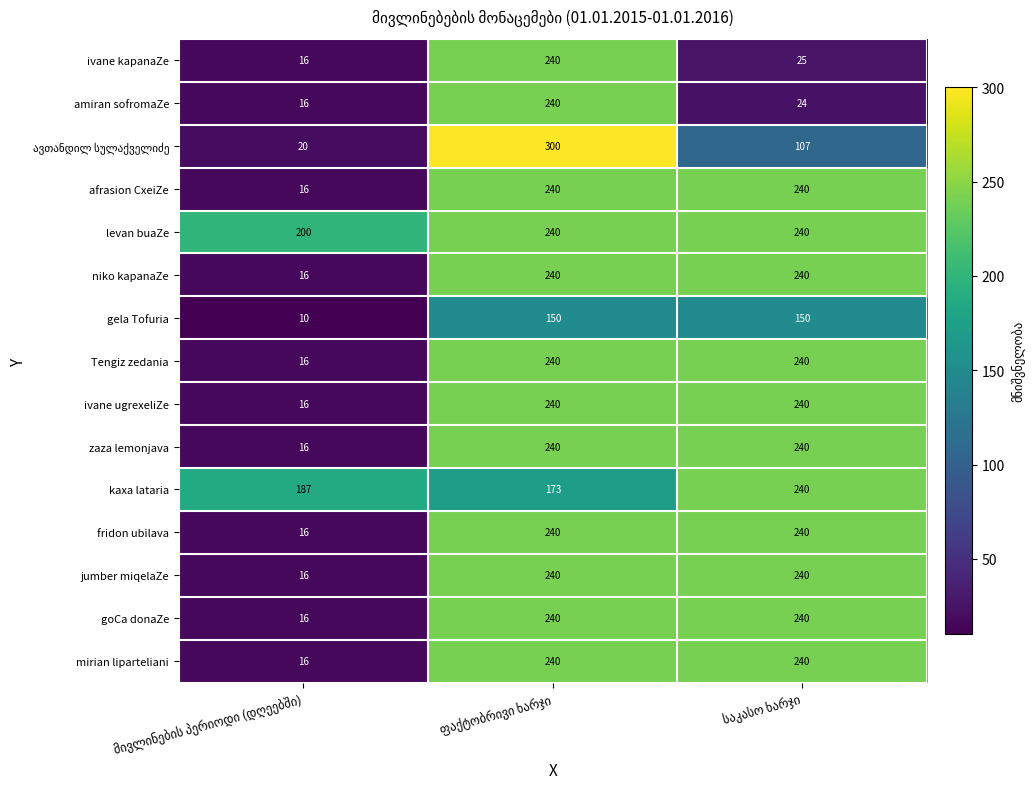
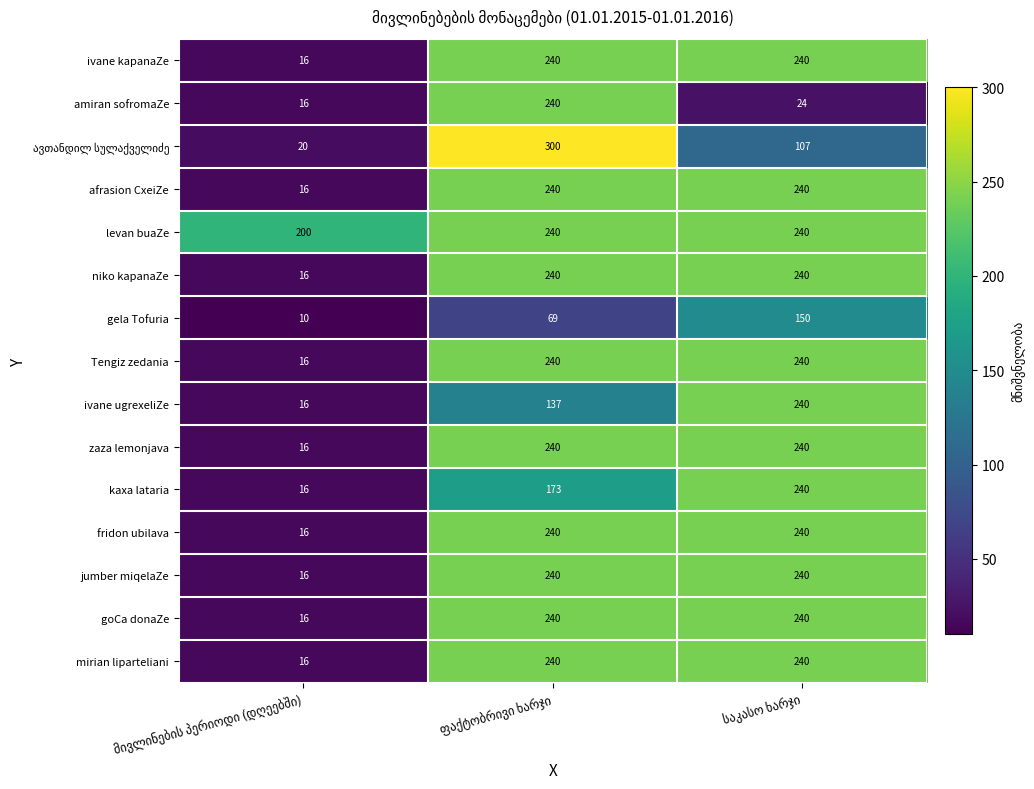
  {
    "ivane kapanaZe": {
      "მივლინების პერიოდი (დღეებში)": 16,
      "ფაქტობრივი ხარჯი": 240,
-     "საკასო ხარჯი": 25
+     "საკასო ხარჯი": 240
    },
    "amiran sofromaZe": {
      "მივლინების პერიოდი (დღეებში)": 16,
      "ფაქტობრივი ხარჯი": 240,
      "საკასო ხარჯი": 24
    },
    "ავთანდილ სულაქველიძე": {
      "მივლინების პერიოდი (დღეებში)": 20,
      "ფაქტობრივი ხარჯი": 300,
      "საკასო ხარჯი": 107
    },
    "afrasion CxeiZe": {
      "მივლინების პერიოდი (დღეებში)": 16,
      "ფაქტობრივი ხარჯი": 240,
      "საკასო ხარჯი": 240
    },
    "levan buaZe": {
      "მივლინების პერიოდი (დღეებში)": 200,
      "ფაქტობრივი ხარჯი": 240,
      "საკასო ხარჯი": 240
    },
    "niko kapanaZe": {
      "მივლინების პერიოდი (დღეებში)": 16,
      "ფაქტობრივი ხარჯი": 240,
      "საკასო ხარჯი": 240
    },
    "gela Tofuria": {
      "მივლინების პერიოდი (დღეებში)": 10,
-     "ფაქტობრივი ხარჯი": 150,
+     "ფაქტობრივი ხარჯი": 69,
      "საკასო ხარჯი": 150
    },
    "Tengiz zedania": {
      "მივლინების პერიოდი (დღეებში)": 16,
      "ფაქტობრივი ხარჯი": 240,
      "საკასო ხარჯი": 240
    },
    "ivane ugrexeliZe": {
      "მივლინების პერიოდი (დღეებში)": 16,
-     "ფაქტობრივი ხარჯი": 240,
+     "ფაქტობრივი ხარჯი": 137,
      "საკასო ხარჯი": 240
    },
    "zaza lemonjava": {
      "მივლინების პერიოდი (დღეებში)": 16,
      "ფაქტობრივი ხარჯი": 240,
      "საკასო ხარჯი": 240
    },
    "kaxa lataria": {
-     "მივლინების პერიოდი (დღეებში)": 187,
+     "მივლინების პერიოდი (დღეებში)": 16,
      "ფაქტობრივი ხარჯი": 173,
      "საკასო ხარჯი": 240
    },
    "fridon ubilava": {
      "მივლინების პერიოდი (დღეებში)": 16,
      "ფაქტობრივი ხარჯი": 240,
      "საკასო ხარჯი": 240
    },
    "jumber miqelaZe": {
      "მივლინების პერიოდი (დღეებში)": 16,
      "ფაქტობრივი ხარჯი": 240,
      "საკასო ხარჯი": 240
    },
    "goCa donaZe": {
      "მივლინების პერიოდი (დღეებში)": 16,
      "ფაქტობრივი ხარჯი": 240,
      "საკასო ხარჯი": 240
    },
    "mirian liparteliani": {
      "მივლინების პერიოდი (დღეებში)": 16,
      "ფაქტობრივი ხარჯი": 240,
      "საკასო ხარჯი": 240
    }
  }
